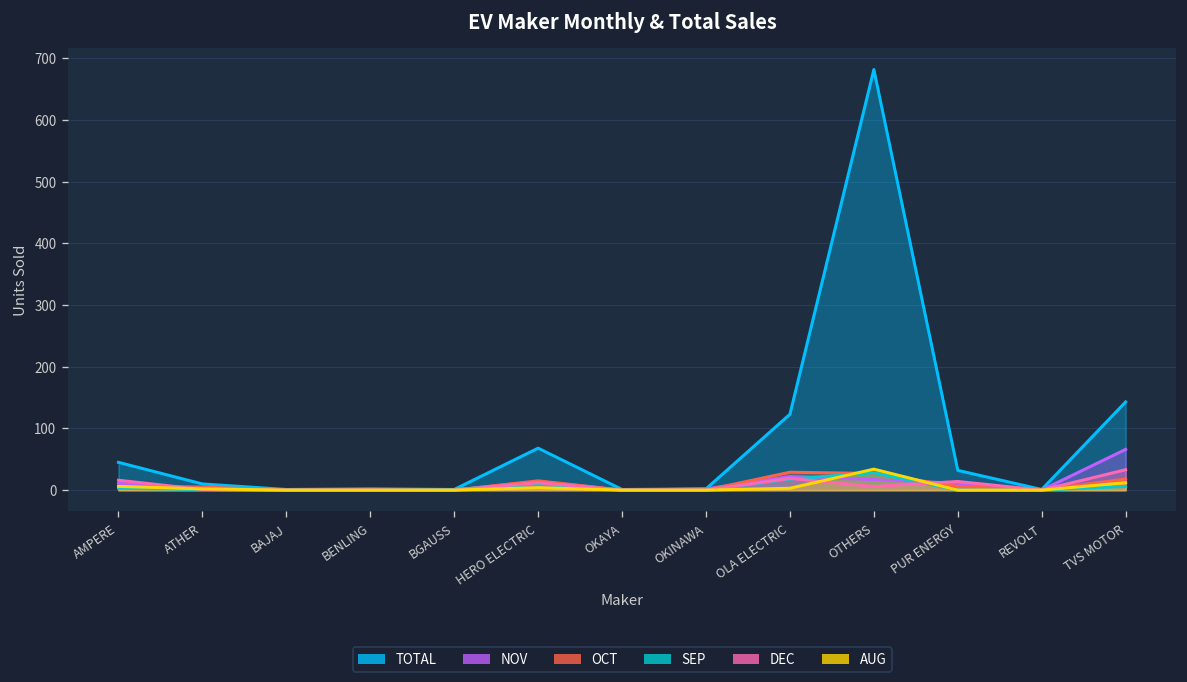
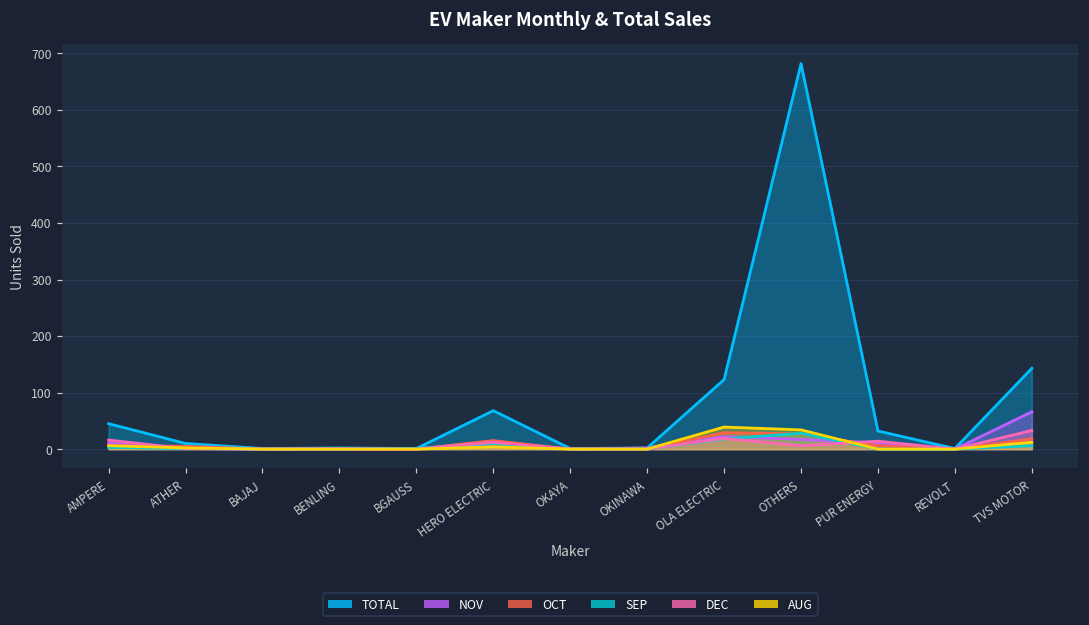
  {
    "AUG": {
      "HERO ELECTRIC": 0,
-     "OLA ELECTRIC": 0,
+     "OLA ELECTRIC": 40,
      "OTHERS": 30,
      "TVS MOTOR": 10
    }
  }
